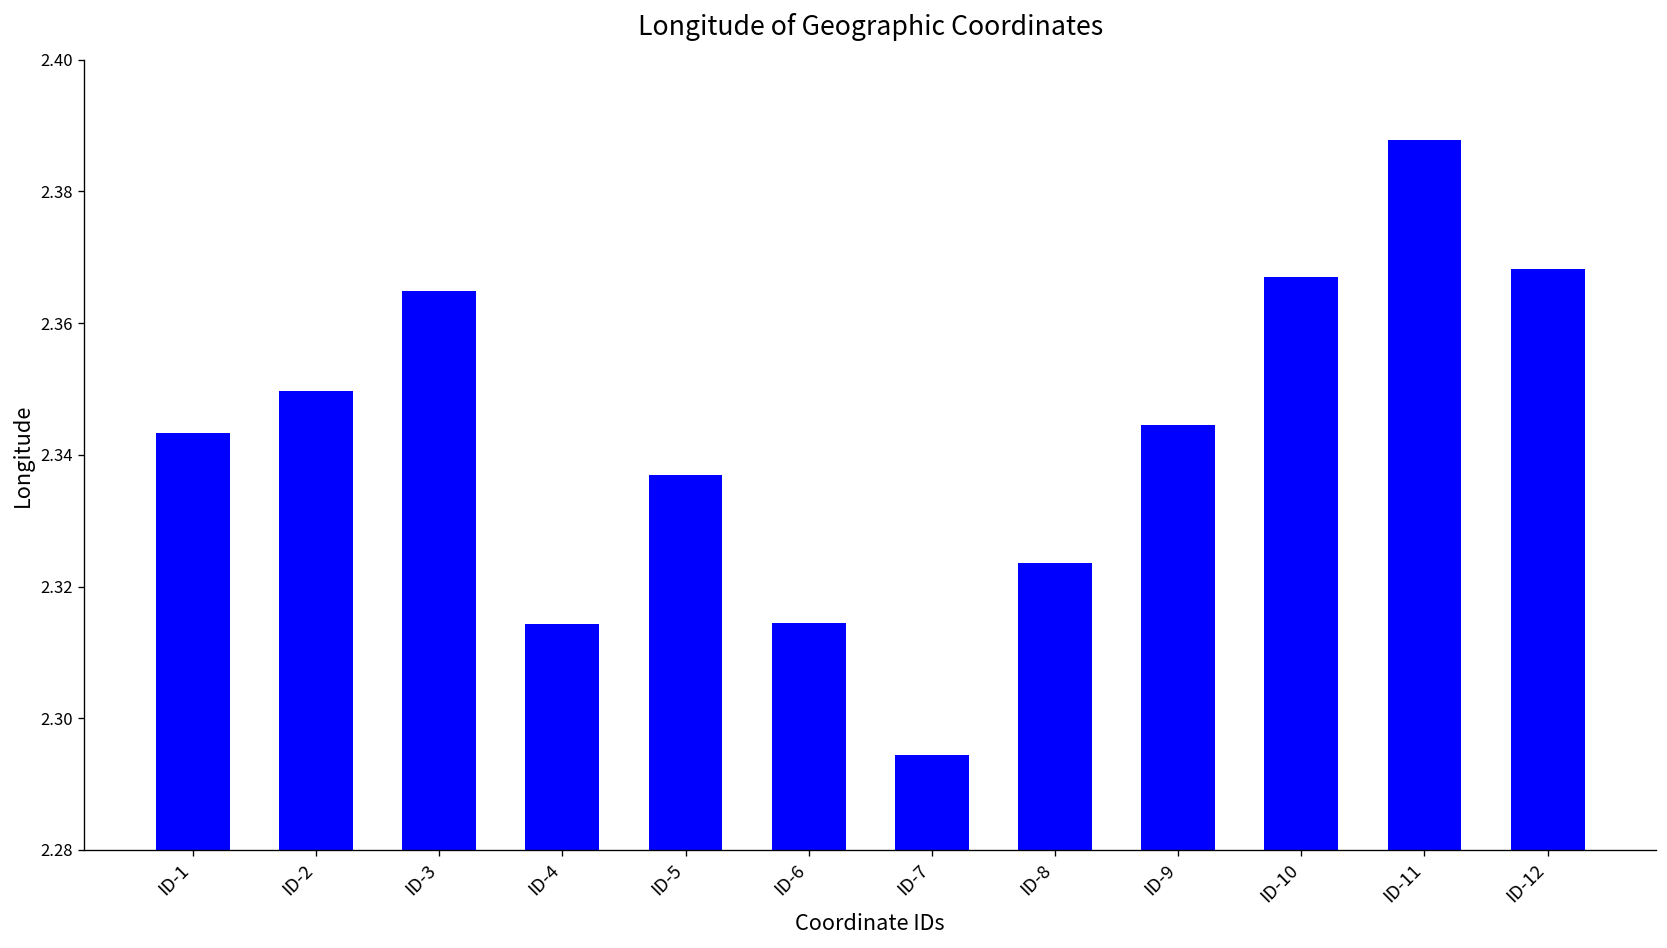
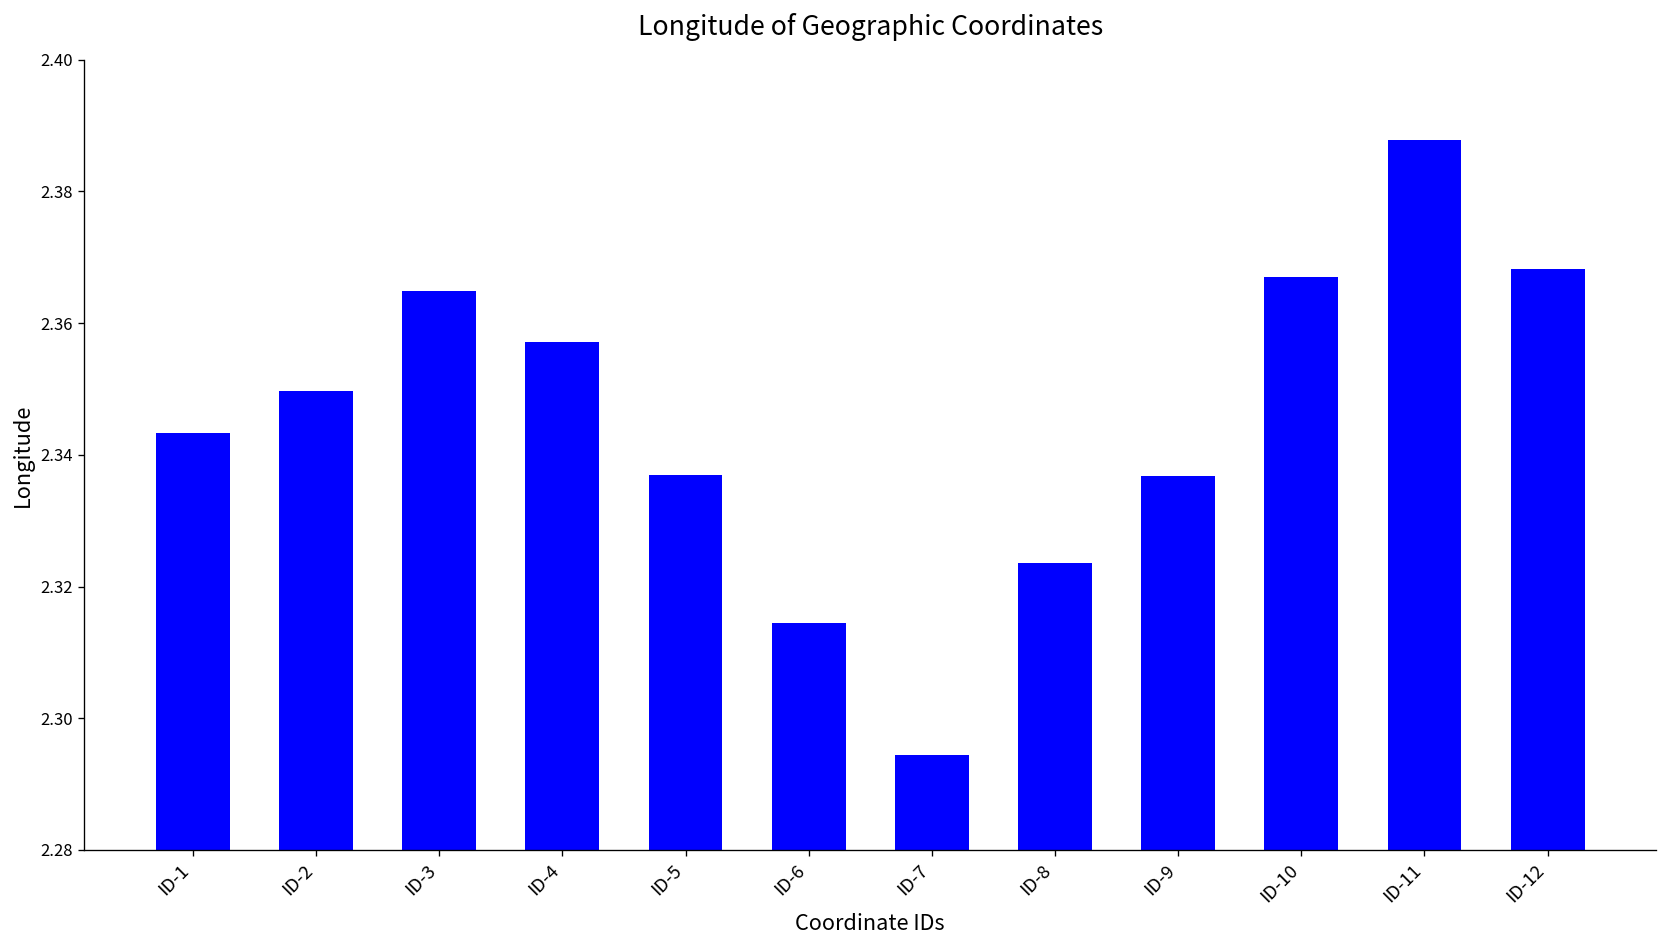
  {
    "ID-1": 2.343,
    "ID-2": 2.350,
    "ID-3": 2.365,
-   "ID-4": 2.314,
+   "ID-4": 2.357,
    "ID-5": 2.337,
    "ID-6": 2.315,
    "ID-7": 2.294,
    "ID-8": 2.324,
-   "ID-9": 2.345,
+   "ID-9": 2.337,
    "ID-10": 2.367,
    "ID-11": 2.388,
    "ID-12": 2.368
  }
